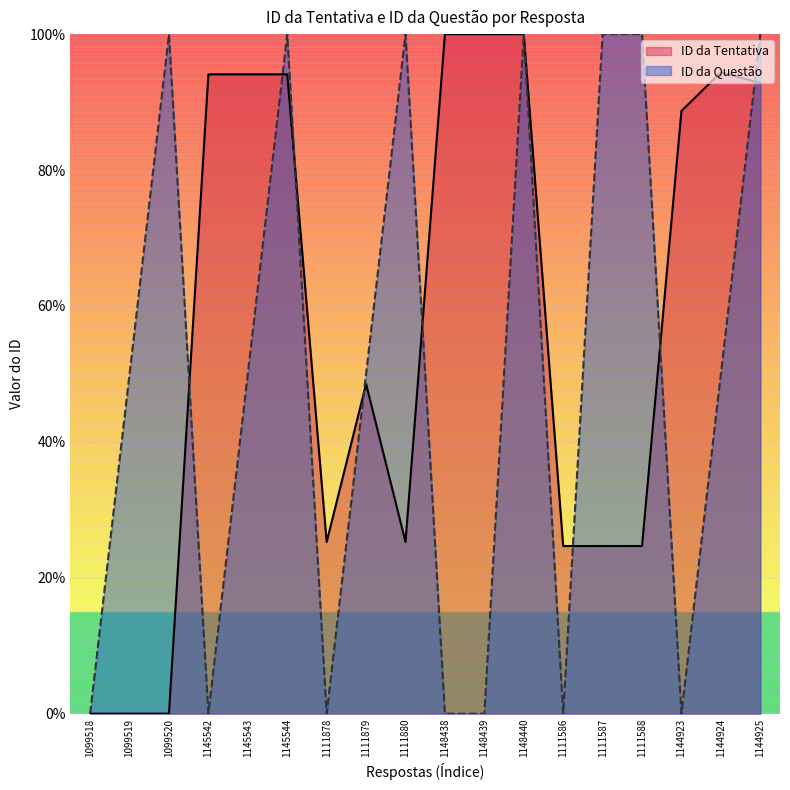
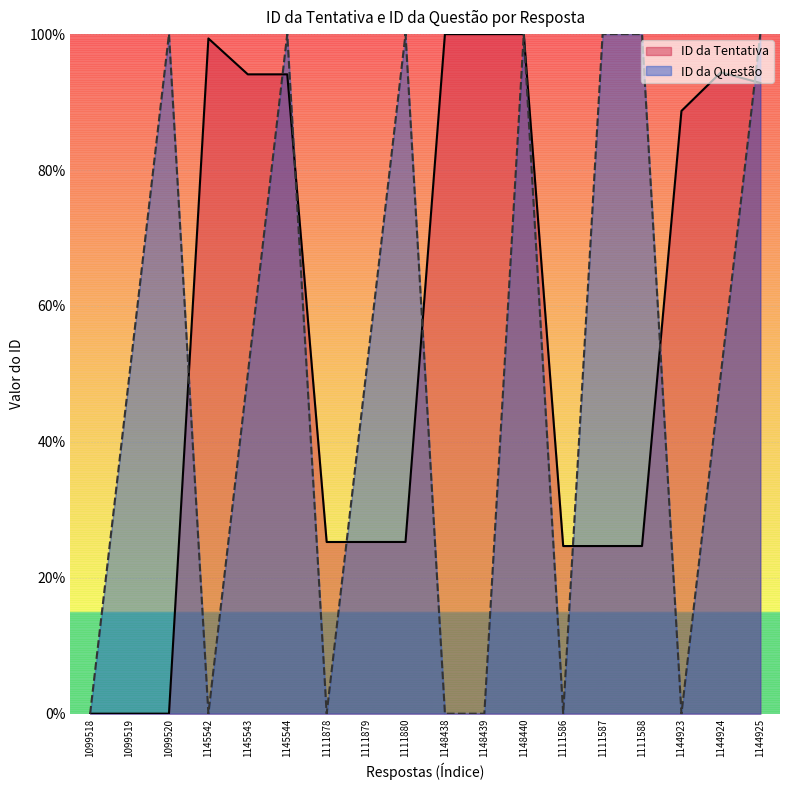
  {
    "ID da Tentativa": {
      "1099519": "0%",
      "1099520": "0%",
-     "1145542": "94%",
+     "1145542": "99%",
      "1145543": "94%",
      "1145544": "94%",
      "1111878": "25%",
-     "1111879": "49%",
+     "1111879": "25%",
      "1111880": "25%",
      "1148438": "100%",
      "1148439": "100%",
      "1111586": "25%",
      "1111587": "25%",
      "1111588": "25%",
      "1144923": "89%",
      "1144925": "93%"
    },
    "ID da Questão": {
      "1099519": "50%",
      "1099520": "100%",
      "1145542": "0%",
      "1145543": "50%",
      "1145544": "100%",
      "1111878": "0%",
      "1111879": "50%",
      "1111880": "100%",
      "1148438": "0%",
      "1148439": "0%",
      "1111586": "0%",
      "1111587": "100%",
      "1111588": "100%",
      "1144923": "0%",
      "1144924": "50%",
      "1144925": "100%"
    }
  }
